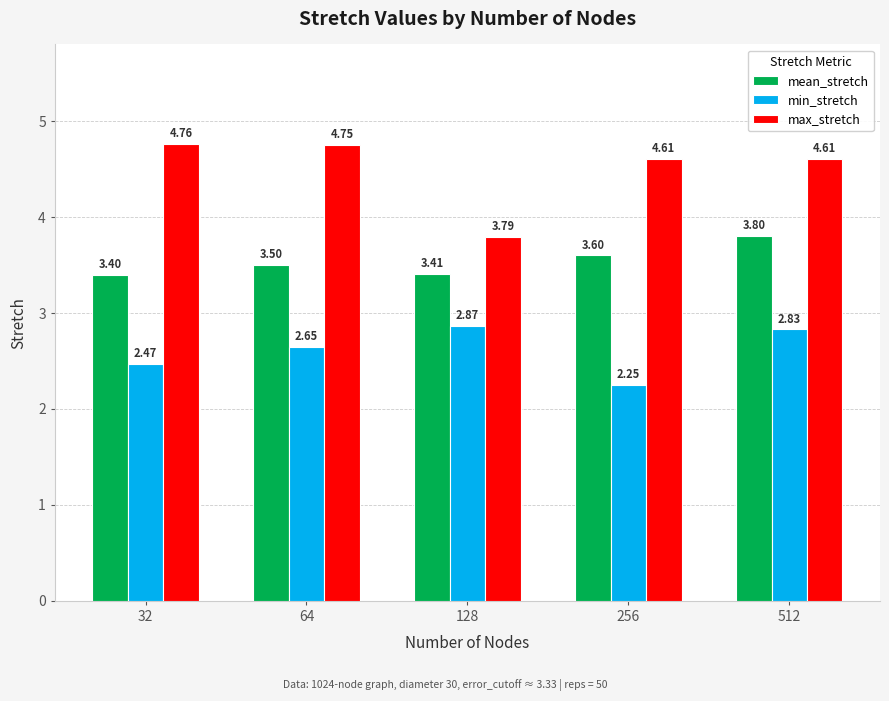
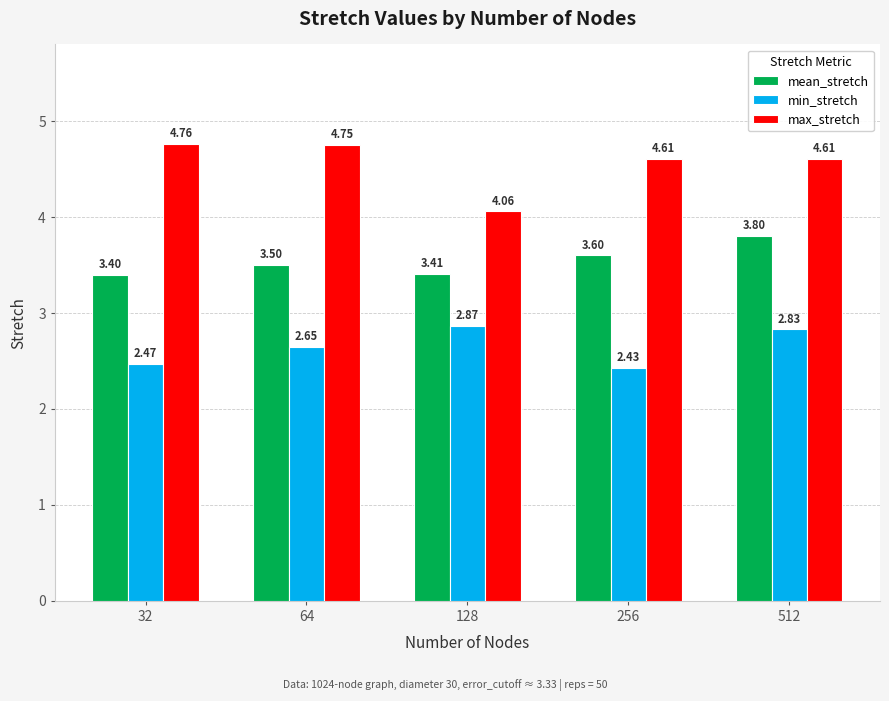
  {
    "mean_stretch": {
      "32": 3.40,
      "64": 3.50,
      "128": 3.41,
      "256": 3.60,
      "512": 3.80
    },
    "min_stretch": {
      "32": 2.47,
      "64": 2.65,
      "128": 2.87,
-     "256": 2.25,
+     "256": 2.43,
      "512": 2.83
    },
    "max_stretch": {
      "32": 4.76,
      "64": 4.75,
-     "128": 3.79,
+     "128": 4.06,
      "256": 4.61,
      "512": 4.61
    }
  }
